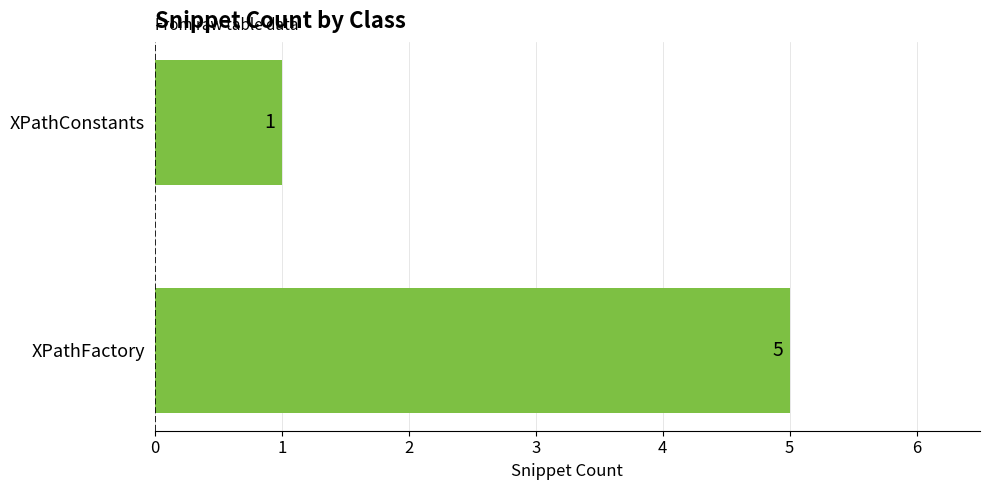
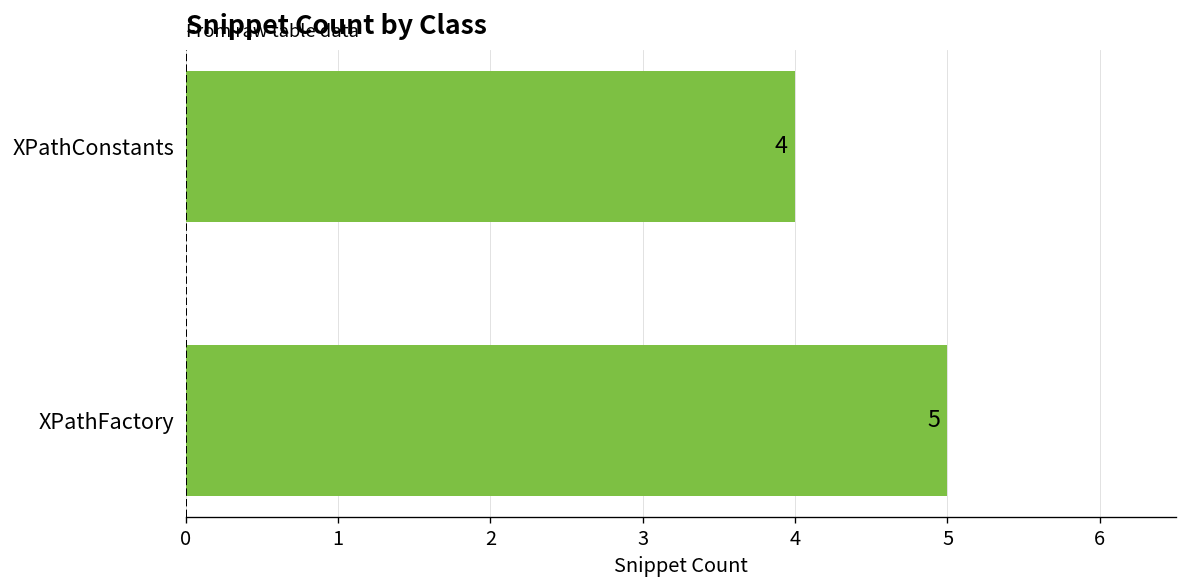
  {
-   "XPathConstants": 1,
+   "XPathConstants": 4,
    "XPathFactory": 5
  }
